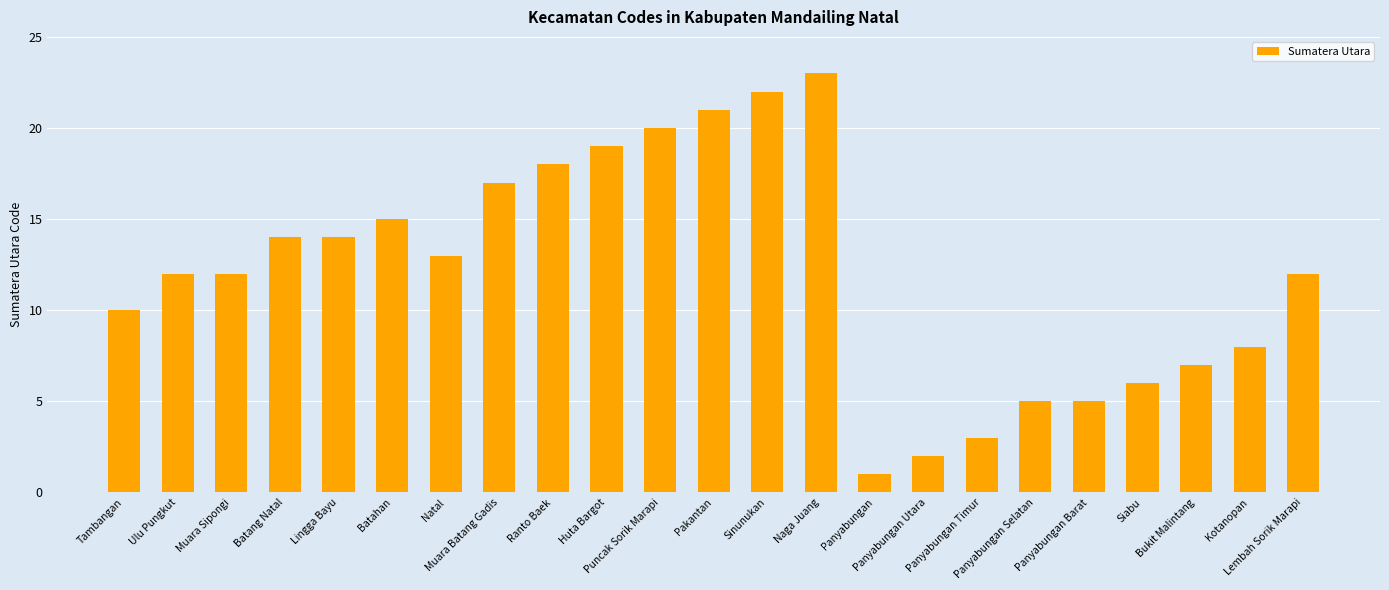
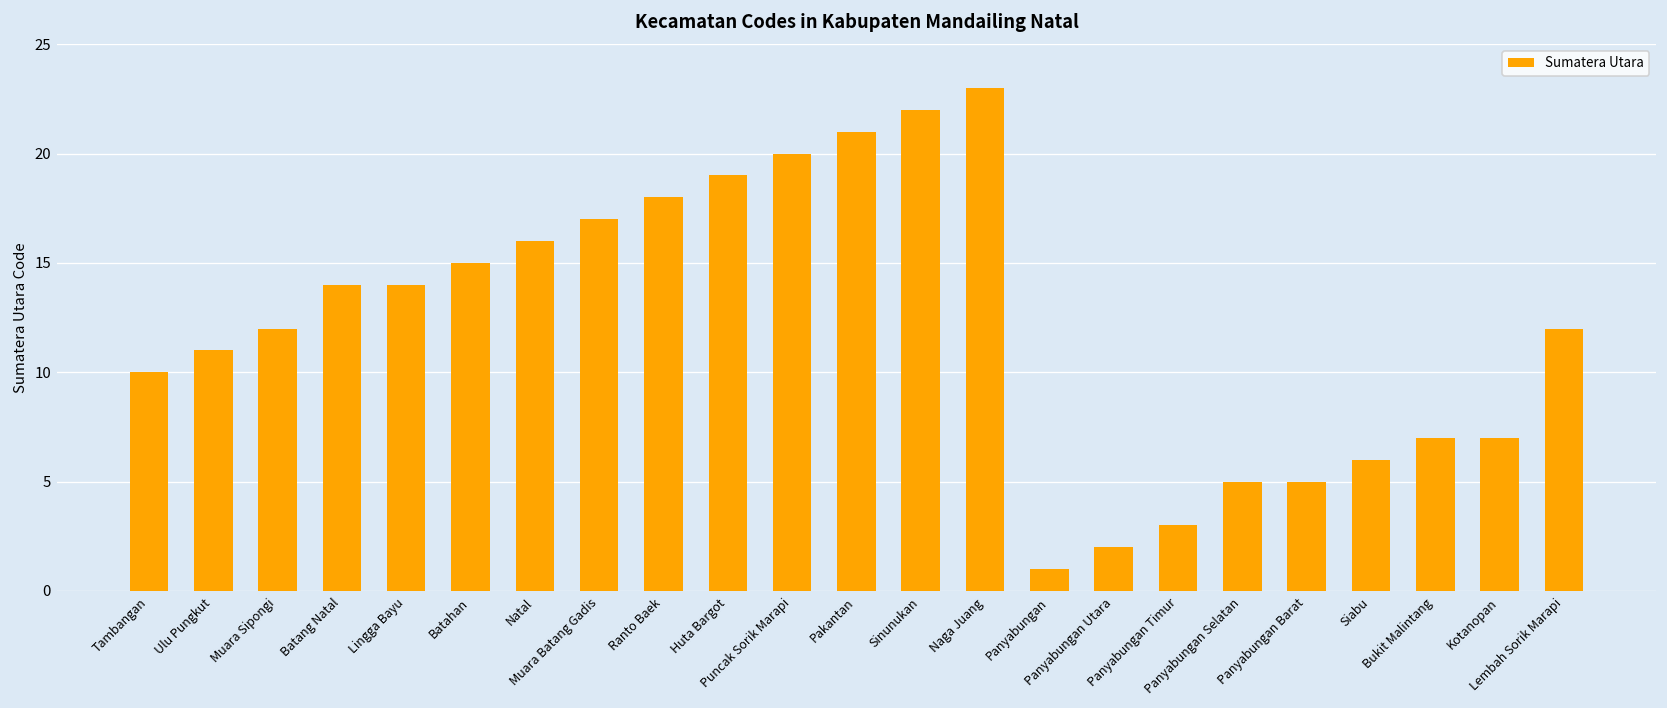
  {
    "Tambangan": 10,
-   "Ulu Pungkut": 12,
+   "Ulu Pungkut": 11,
    "Muara Sipongi": 12,
    "Batang Natal": 14,
    "Lingga Bayu": 14,
    "Batahan": 15,
-   "Natal": 13,
+   "Natal": 16,
    "Muara Batang Gadis": 17,
    "Ranto Baek": 18,
    "Huta Bargot": 19,
    "Puncak Sorik Marapi": 20,
    "Pakantan": 21,
    "Sinunukan": 22,
    "Naga Juang": 23,
    "Panyabungan": 1,
    "Panyabungan Utara": 2,
    "Panyabungan Timur": 3,
    "Panyabungan Selatan": 5,
    "Panyabungan Barat": 5,
    "Siabu": 6,
    "Bukit Malintang": 7,
-   "Kotanopan": 8,
+   "Kotanopan": 7,
    "Lembah Sorik Marapi": 12
  }
